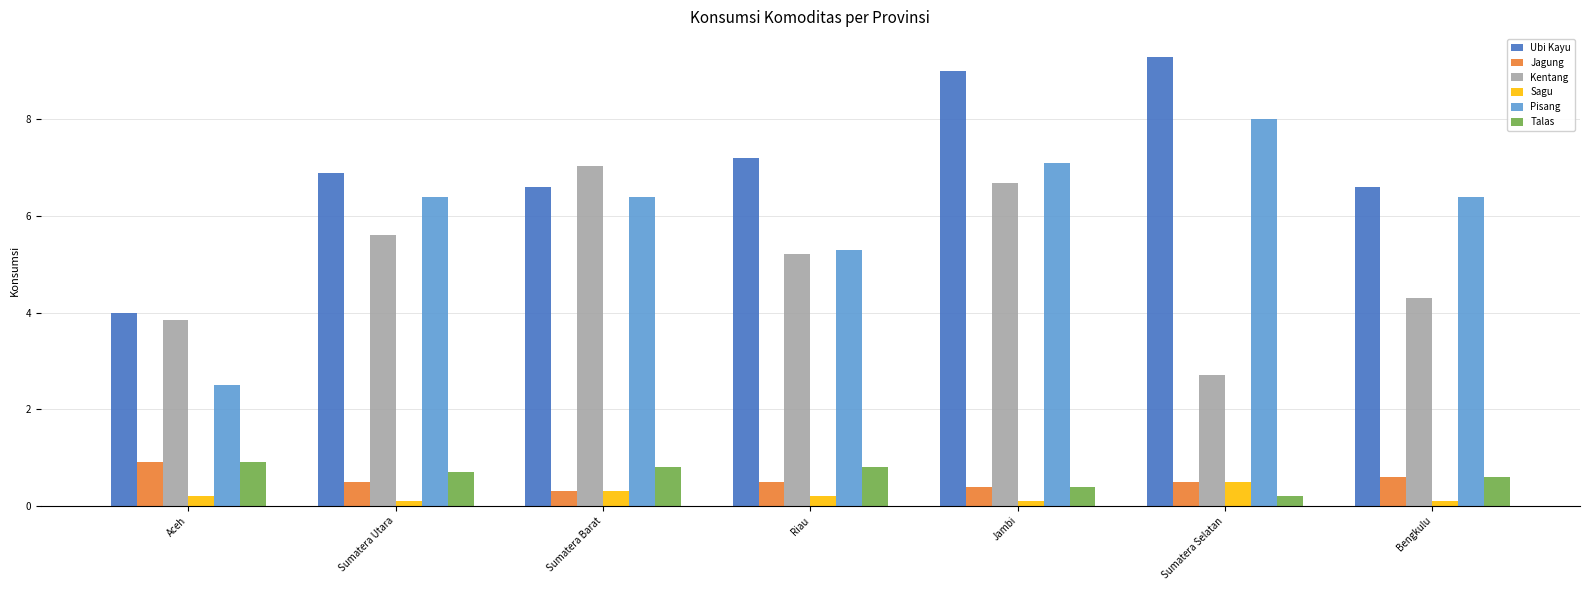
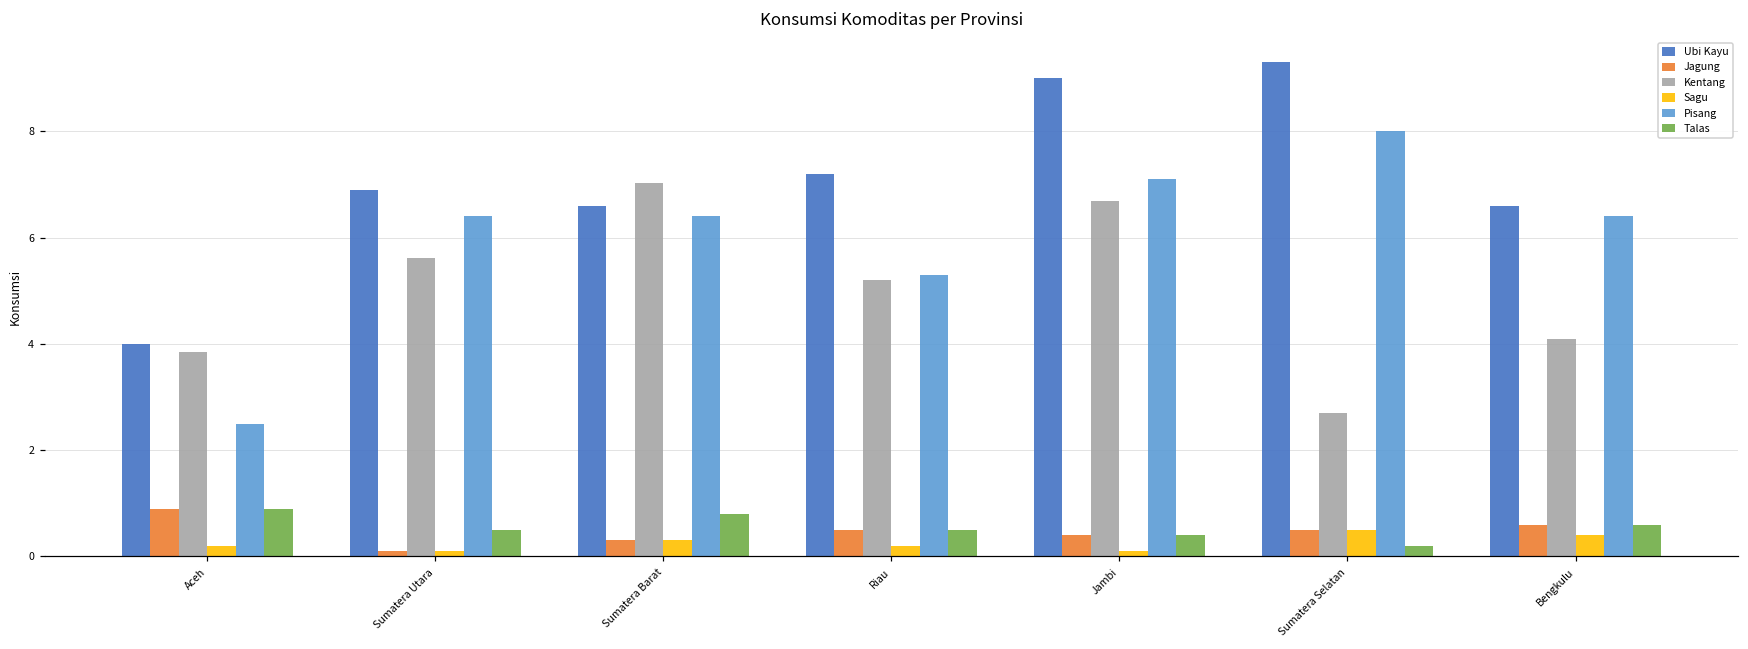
  {
    "Jagung": {
      "Aceh": 0.9,
-     "Sumatera Utara": 0.5,
+     "Sumatera Utara": 0.1,
      "Sumatera Barat": 0.3,
      "Riau": 0.5,
      "Jambi": 0.4,
      "Sumatera Selatan": 0.5,
      "Bengkulu": 0.6
    },
    "Kentang": {
      "Aceh": 3.8,
      "Sumatera Utara": 5.6,
      "Sumatera Barat": 7.0,
      "Riau": 5.2,
      "Jambi": 6.7,
      "Sumatera Selatan": 2.7,
-     "Bengkulu": 4.3
+     "Bengkulu": 4.1
    },
    "Sagu": {
      "Aceh": 0.2,
      "Sumatera Utara": 0.1,
      "Sumatera Barat": 0.3,
      "Riau": 0.2,
      "Jambi": 0.1,
      "Sumatera Selatan": 0.5,
-     "Bengkulu": 0.1
+     "Bengkulu": 0.4
    },
    "Talas": {
      "Aceh": 0.9,
-     "Sumatera Utara": 0.7,
+     "Sumatera Utara": 0.5,
      "Sumatera Barat": 0.8,
-     "Riau": 0.8,
+     "Riau": 0.5,
      "Jambi": 0.4,
      "Sumatera Selatan": 0.2,
      "Bengkulu": 0.6
    }
  }
